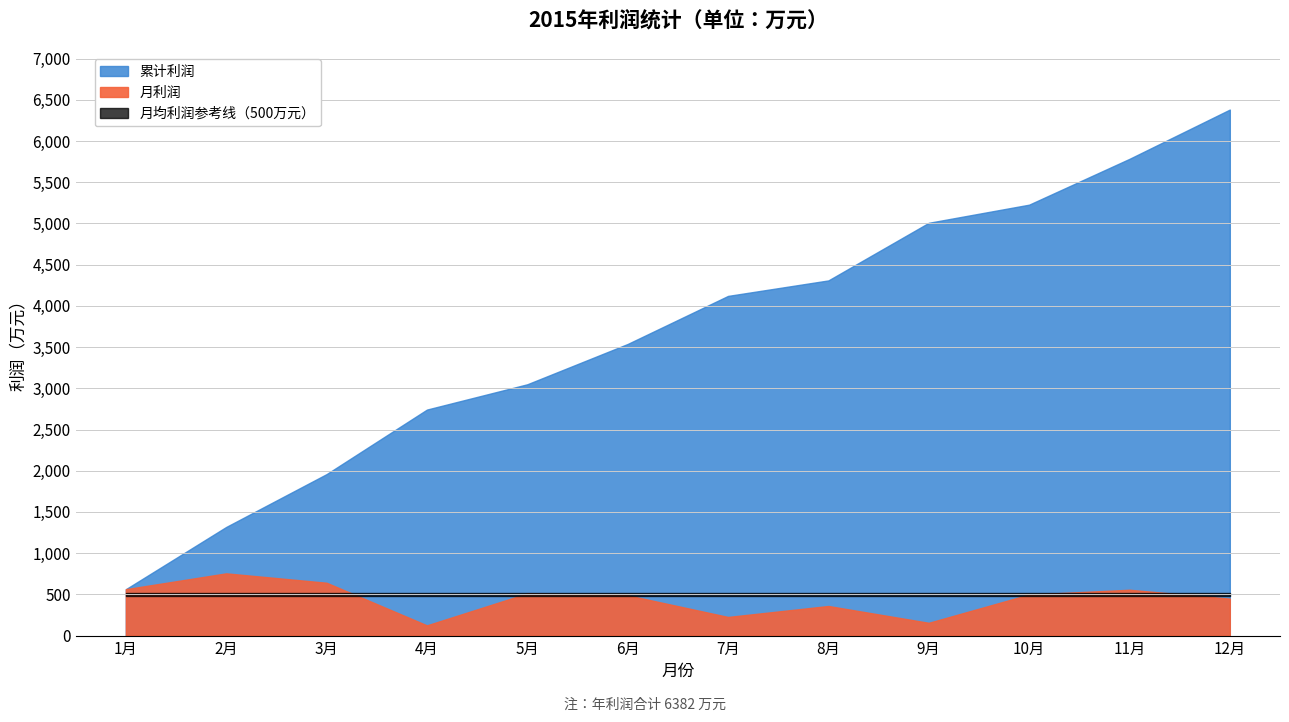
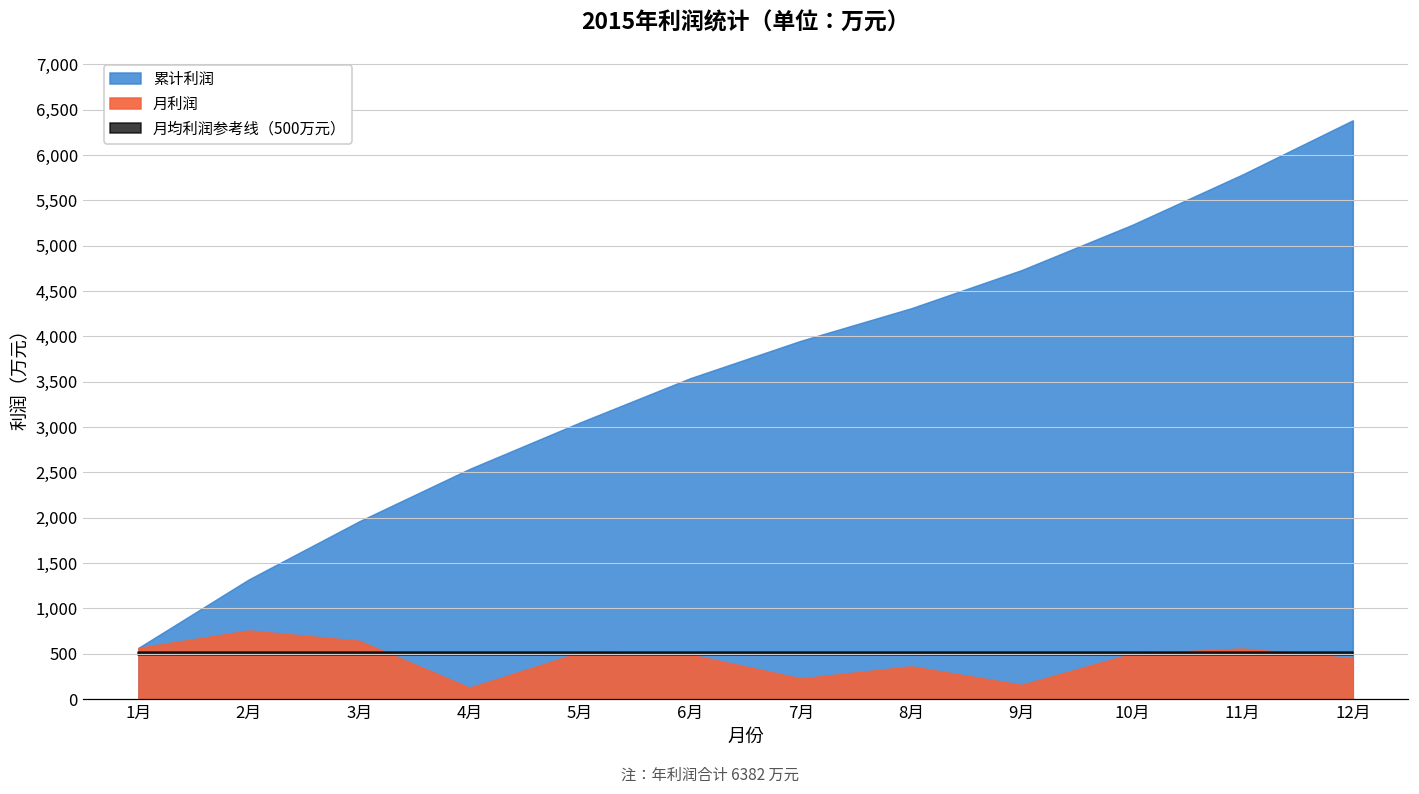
  {
    "累计利润": {
      "2月": "1,300",
      "3月": "2,000",
-     "4月": "2,700",
+     "4月": "2,500",
      "5月": "3,000",
      "6月": "3,500",
-     "7月": "4,100",
+     "7月": "4,000",
      "8月": "4,300",
-     "9月": "5,000",
+     "9月": "4,700",
      "10月": "5,200",
      "11月": "5,800",
      "12月": "6,400"
    },
    "月利润": {
      "2月": "800",
      "3月": "600",
      "4月": "100",
      "6月": "500",
      "7月": "200",
      "8月": "400",
      "9月": "200",
      "11月": "600",
      "12月": "400"
    },
    "月均利润参考线（500万元）": {
      "1月": "500",
      "2月": "500",
      "3月": "500",
      "4月": "500",
      "6月": "500",
      "7月": "500",
      "8月": "500",
      "9月": "500",
      "11月": "500",
      "12月": "500"
    }
  }
